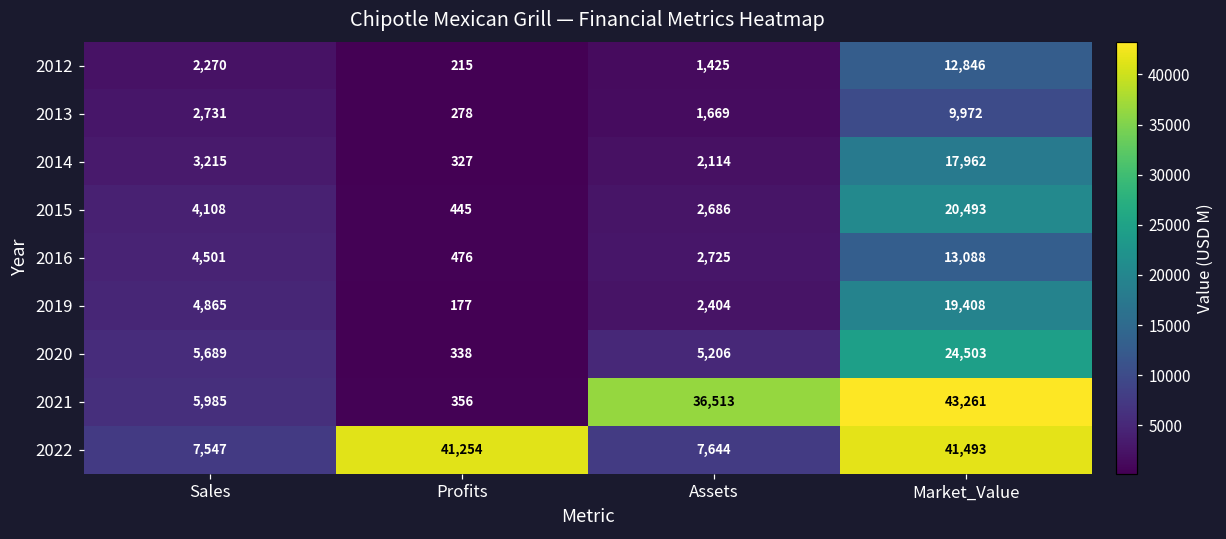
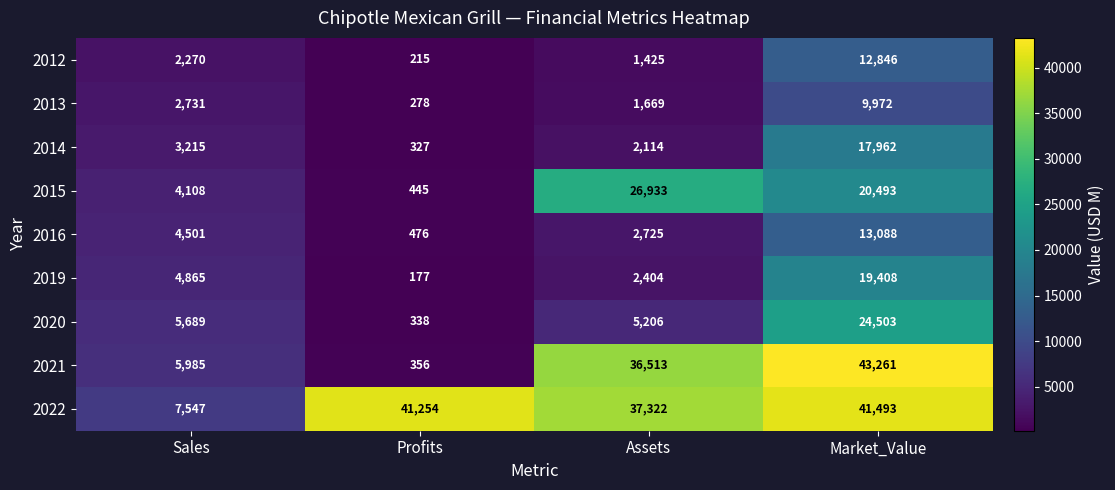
  {
    "2012": {
      "Sales": "2,270",
      "Profits": "215",
      "Assets": "1,425",
      "Market_Value": "12,846"
    },
    "2013": {
      "Sales": "2,731",
      "Profits": "278",
      "Assets": "1,669",
      "Market_Value": "9,972"
    },
    "2014": {
      "Sales": "3,215",
      "Profits": "327",
      "Assets": "2,114",
      "Market_Value": "17,962"
    },
    "2015": {
      "Sales": "4,108",
      "Profits": "445",
-     "Assets": "2,686",
+     "Assets": "26,933",
      "Market_Value": "20,493"
    },
    "2016": {
      "Sales": "4,501",
      "Profits": "476",
      "Assets": "2,725",
      "Market_Value": "13,088"
    },
    "2019": {
      "Sales": "4,865",
      "Profits": "177",
      "Assets": "2,404",
      "Market_Value": "19,408"
    },
    "2020": {
      "Sales": "5,689",
      "Profits": "338",
      "Assets": "5,206",
      "Market_Value": "24,503"
    },
    "2021": {
      "Sales": "5,985",
      "Profits": "356",
      "Assets": "36,513",
      "Market_Value": "43,261"
    },
    "2022": {
      "Sales": "7,547",
      "Profits": "41,254",
-     "Assets": "7,644",
+     "Assets": "37,322",
      "Market_Value": "41,493"
    }
  }
